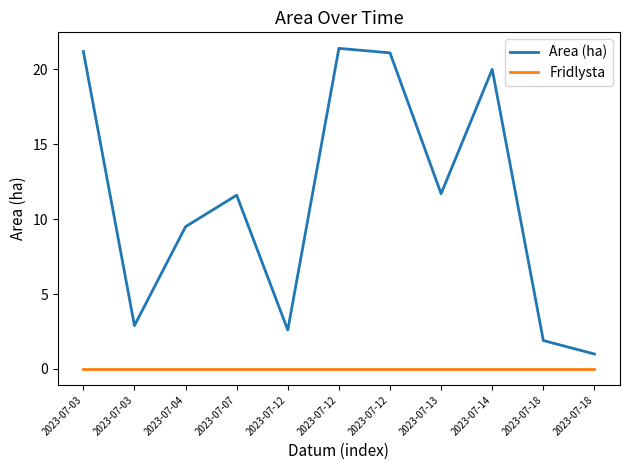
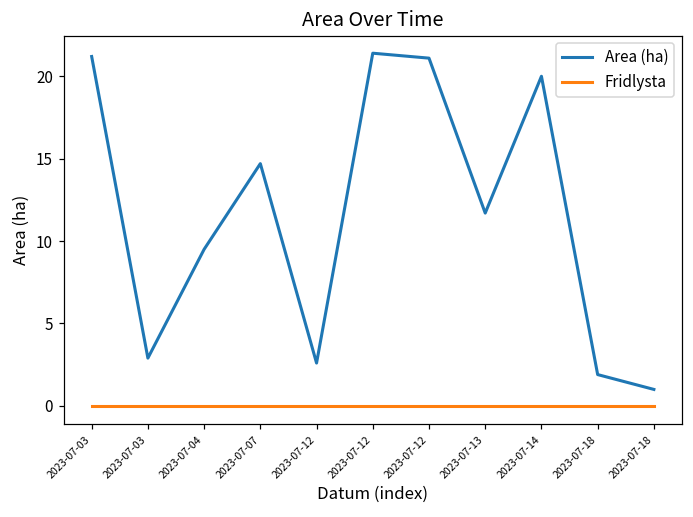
  {
    "Area (ha)": {
      "2023-07-04": 9.5,
-     "2023-07-07": 11.6,
+     "2023-07-07": 14.7,
      "2023-07-13": 11.7,
      "2023-07-14": 20.0
    },
    "Fridlysta": {
      "2023-07-04": 0.0,
      "2023-07-07": 0.0,
      "2023-07-13": 0.0,
      "2023-07-14": 0.0
    }
  }
